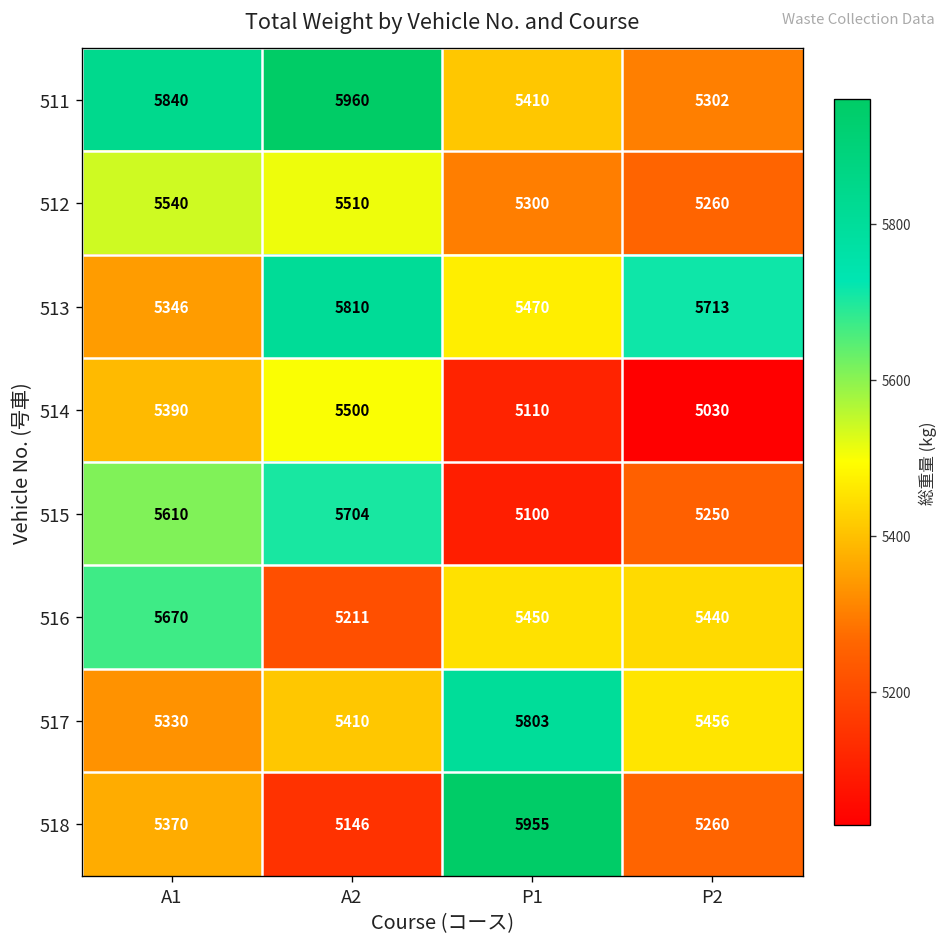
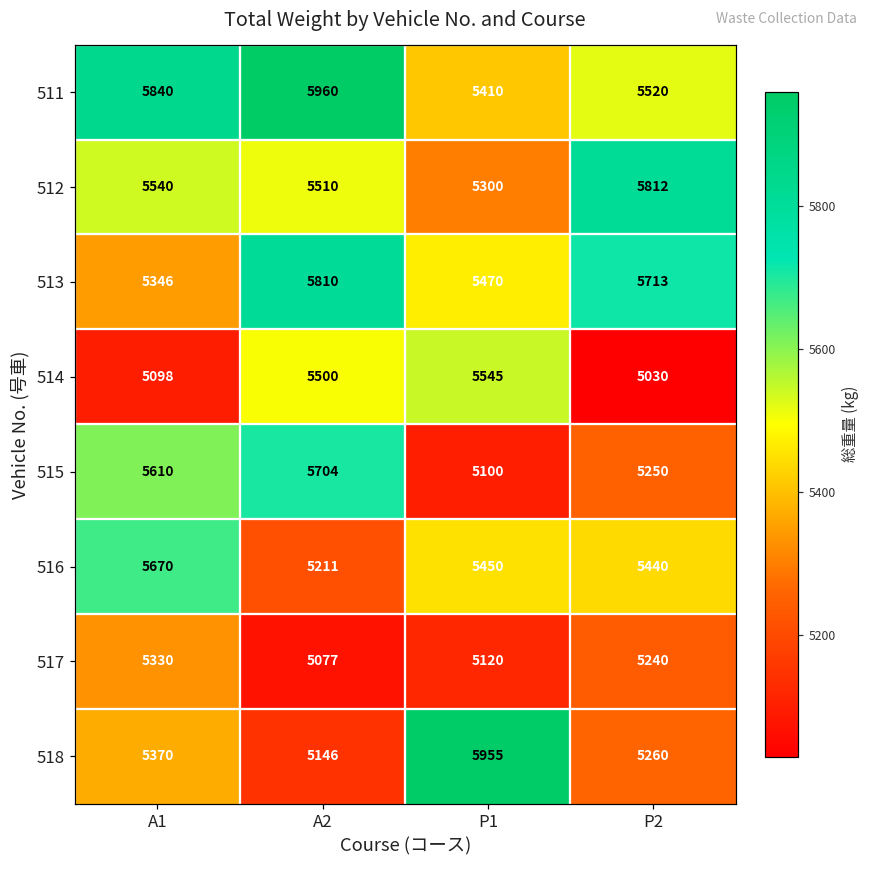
  {
    "511": {
      "A1": 5840,
      "A2": 5960,
      "P1": 5410,
-     "P2": 5302
+     "P2": 5520
    },
    "512": {
      "A1": 5540,
      "A2": 5510,
      "P1": 5300,
-     "P2": 5260
+     "P2": 5812
    },
    "513": {
      "A1": 5346,
      "A2": 5810,
      "P1": 5470,
      "P2": 5713
    },
    "514": {
-     "A1": 5390,
+     "A1": 5098,
      "A2": 5500,
-     "P1": 5110,
+     "P1": 5545,
      "P2": 5030
    },
    "515": {
      "A1": 5610,
      "A2": 5704,
      "P1": 5100,
      "P2": 5250
    },
    "516": {
      "A1": 5670,
      "A2": 5211,
      "P1": 5450,
      "P2": 5440
    },
    "517": {
      "A1": 5330,
-     "A2": 5410,
-     "P1": 5803,
-     "P2": 5456
+     "A2": 5077,
+     "P1": 5120,
+     "P2": 5240
    },
    "518": {
      "A1": 5370,
      "A2": 5146,
      "P1": 5955,
      "P2": 5260
    }
  }
